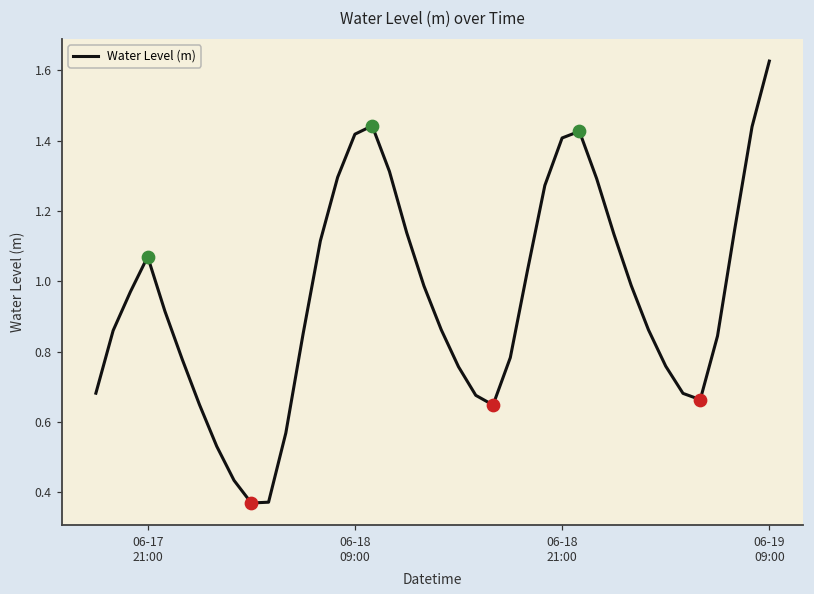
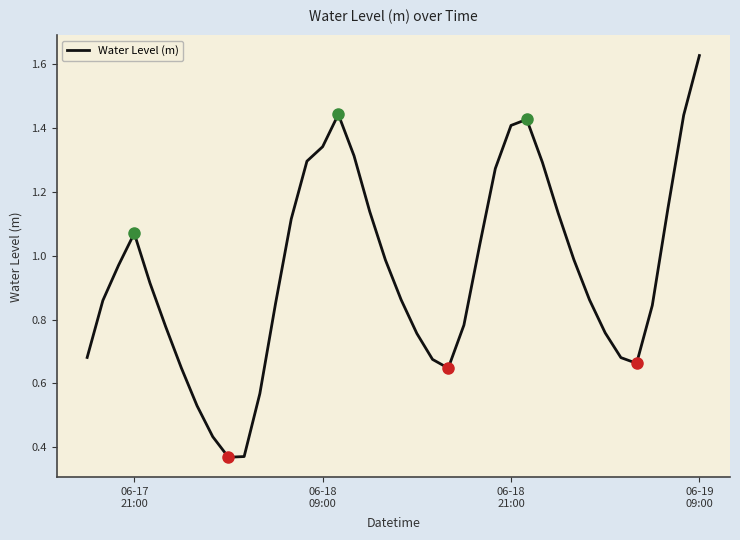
  {
    "Water Level (m)": {
-     "06-18 09:00": 1.42,
+     "06-18 09:00": 1.34,
      "06-18 21:00": 1.41,
      "06-19 09:00": 1.63
    }
  }
